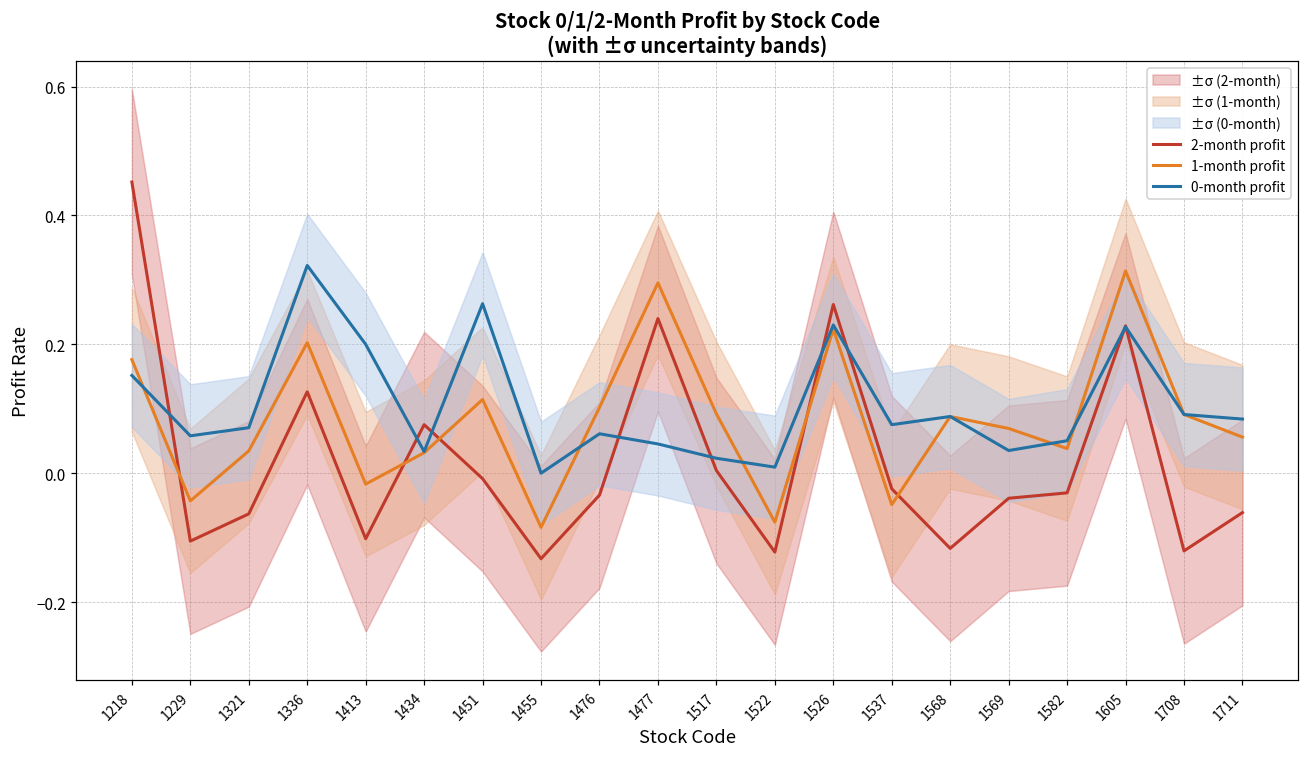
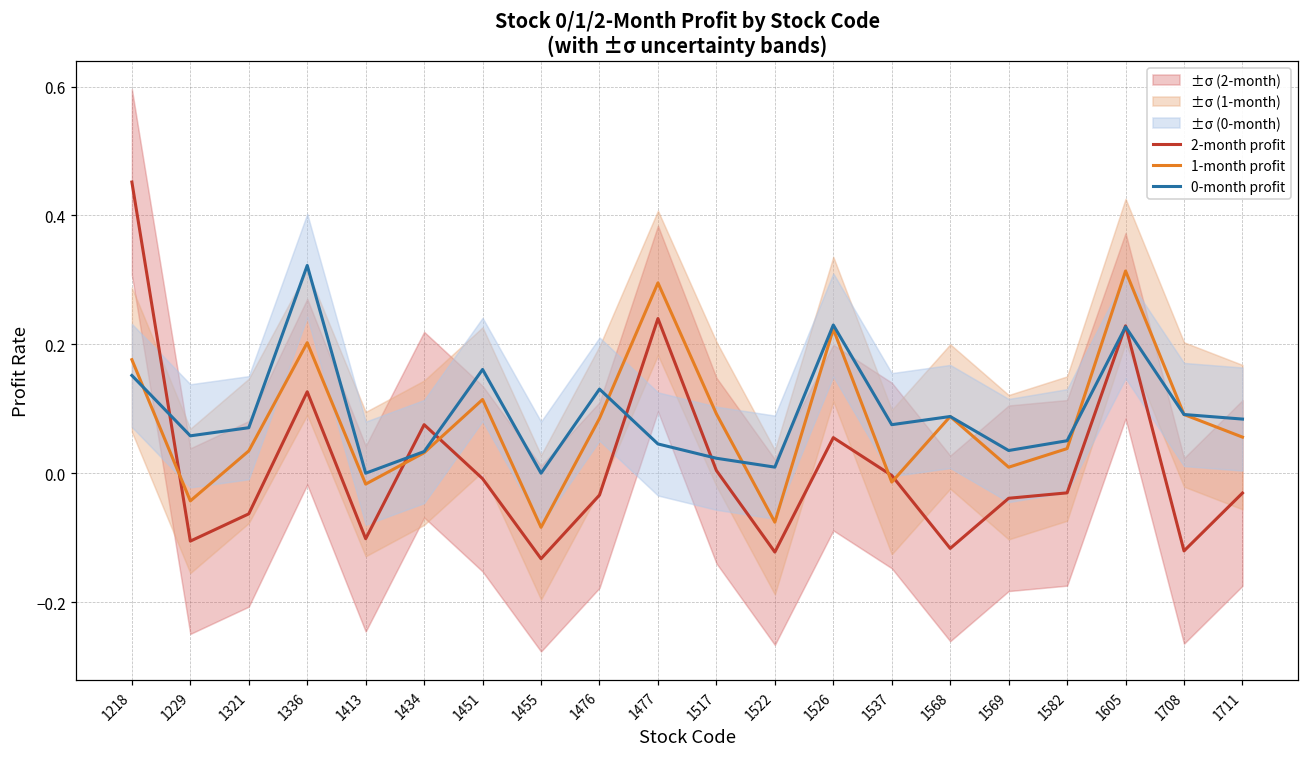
  {
    "2-month profit": {
      "1218": 0.45,
      "1229": -0.11,
      "1321": -0.06,
      "1336": 0.13,
      "1413": -0.10,
      "1434": 0.08,
      "1451": -0.01,
      "1455": -0.13,
      "1476": -0.03,
      "1477": 0.24,
      "1517": 0.00,
      "1522": -0.12,
-     "1526": 0.26,
-     "1537": -0.02,
+     "1526": 0.06,
+     "1537": 0.00,
      "1568": -0.12,
      "1569": -0.04,
      "1582": -0.03,
      "1708": -0.12,
-     "1711": -0.06
+     "1711": -0.03
    },
    "1-month profit": {
      "1218": 0.18,
      "1229": -0.04,
      "1321": 0.03,
      "1336": 0.20,
      "1413": -0.02,
      "1451": 0.11,
      "1455": -0.08,
-     "1476": 0.10,
+     "1476": 0.09,
      "1477": 0.30,
      "1517": 0.09,
      "1522": -0.08,
      "1526": 0.22,
-     "1537": -0.05,
-     "1569": 0.07,
+     "1537": -0.01,
+     "1569": 0.01,
      "1582": 0.04,
      "1605": 0.31,
      "1711": 0.06
    },
    "0-month profit": {
      "1218": 0.15,
      "1229": 0.06,
      "1321": 0.07,
      "1336": 0.32,
-     "1413": 0.2,
-     "1451": 0.26,
+     "1413": 0.0,
+     "1451": 0.16,
      "1455": 0.00,
-     "1476": 0.06,
+     "1476": 0.13,
      "1477": 0.05,
      "1517": 0.02,
      "1522": 0.01,
      "1526": 0.23,
      "1537": 0.08,
      "1569": 0.04,
      "1582": 0.05
    }
  }
